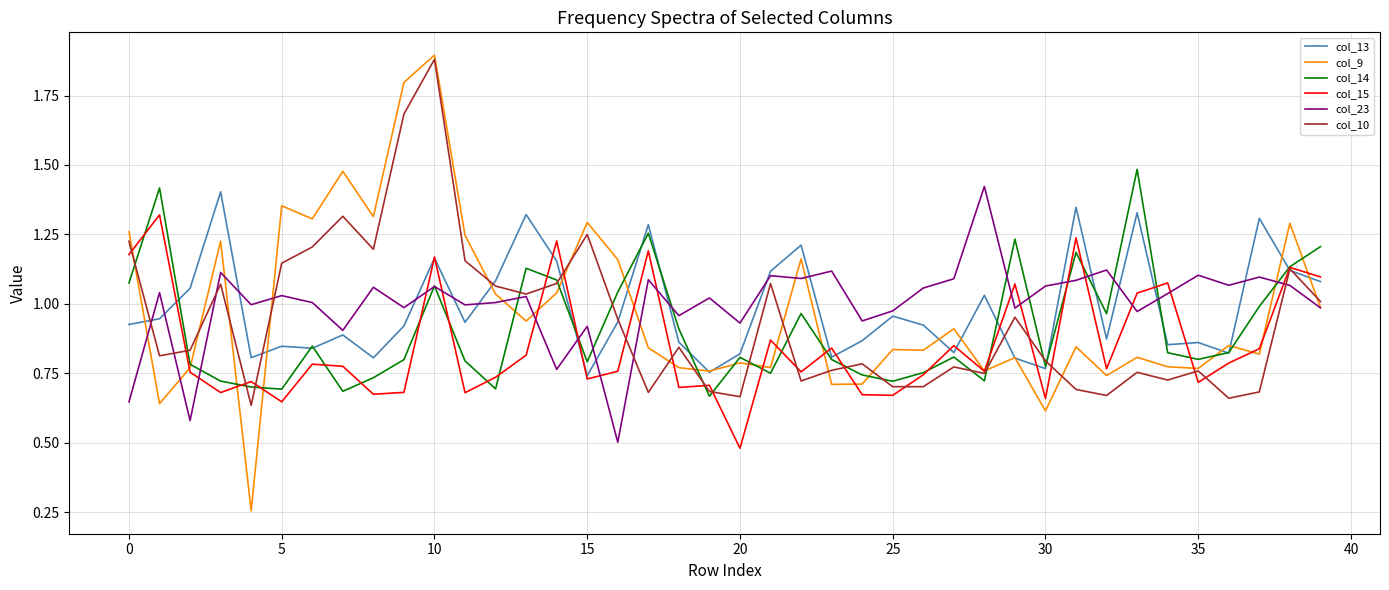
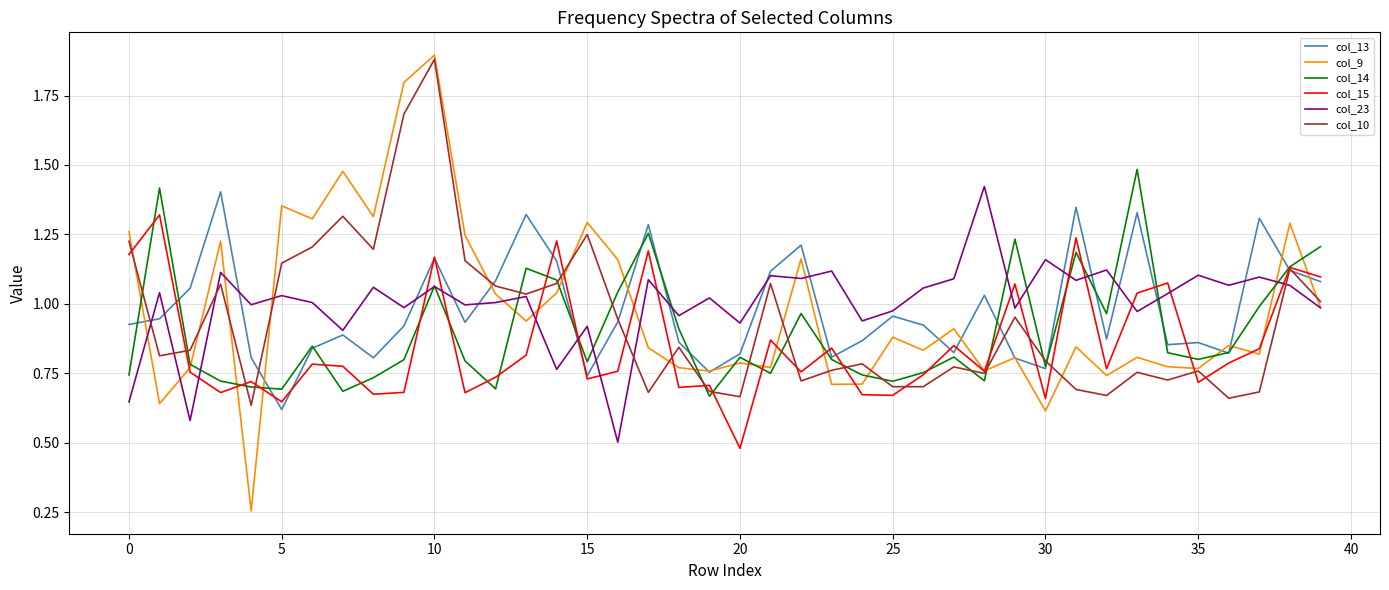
  {
    "col_13": {
      "0": 0.93,
-     "5": 0.85,
+     "5": 0.62,
      "15": 0.74,
      "20": 0.82,
      "25": 0.96,
      "35": 0.86
    },
    "col_9": {
      "0": 1.26,
      "5": 1.35,
      "10": 1.90,
      "15": 1.29,
      "20": 0.79,
-     "25": 0.84,
+     "25": 0.88,
      "30": 0.61
    },
    "col_14": {
-     "0": 1.08,
+     "0": 0.74,
      "5": 0.69,
      "15": 0.79,
      "20": 0.81,
      "25": 0.72,
      "35": 0.80
    },
    "col_15": {
      "0": 1.18,
      "5": 0.65,
      "15": 0.73,
      "20": 0.48,
      "25": 0.67,
      "30": 0.66,
      "35": 0.72
    },
    "col_23": {
      "0": 0.65,
      "5": 1.03,
      "15": 0.92,
      "20": 0.93,
      "25": 0.97,
-     "30": 1.06,
+     "30": 1.16,
      "35": 1.10
    },
    "col_10": {
      "0": 1.23,
      "5": 1.15,
      "10": 1.88,
      "15": 1.25,
      "20": 0.67,
      "25": 0.70,
      "30": 0.79
    }
  }
